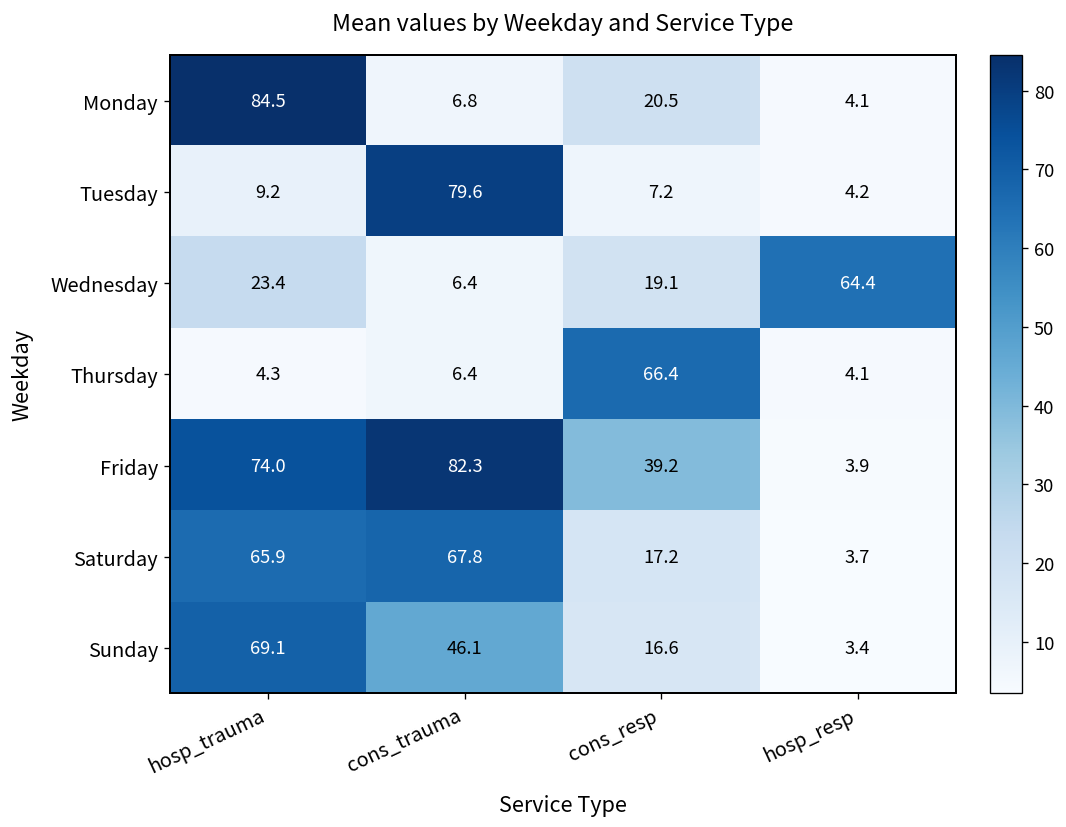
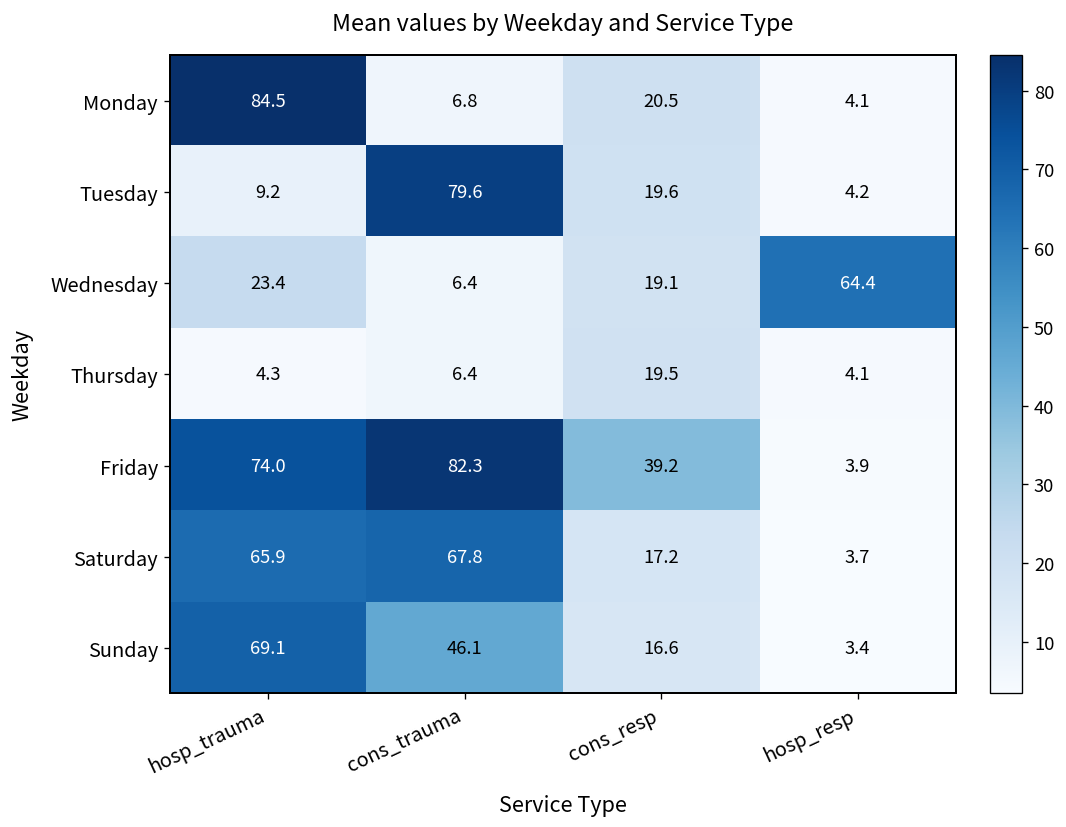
  {
    "Monday": {
      "hosp_trauma": 84.5,
      "cons_trauma": 6.8,
      "cons_resp": 20.5,
      "hosp_resp": 4.1
    },
    "Tuesday": {
      "hosp_trauma": 9.2,
      "cons_trauma": 79.6,
-     "cons_resp": 7.2,
+     "cons_resp": 19.6,
      "hosp_resp": 4.2
    },
    "Wednesday": {
      "hosp_trauma": 23.4,
      "cons_trauma": 6.4,
      "cons_resp": 19.1,
      "hosp_resp": 64.4
    },
    "Thursday": {
      "hosp_trauma": 4.3,
      "cons_trauma": 6.4,
-     "cons_resp": 66.4,
+     "cons_resp": 19.5,
      "hosp_resp": 4.1
    },
    "Friday": {
      "hosp_trauma": 74.0,
      "cons_trauma": 82.3,
      "cons_resp": 39.2,
      "hosp_resp": 3.9
    },
    "Saturday": {
      "hosp_trauma": 65.9,
      "cons_trauma": 67.8,
      "cons_resp": 17.2,
      "hosp_resp": 3.7
    },
    "Sunday": {
      "hosp_trauma": 69.1,
      "cons_trauma": 46.1,
      "cons_resp": 16.6,
      "hosp_resp": 3.4
    }
  }
